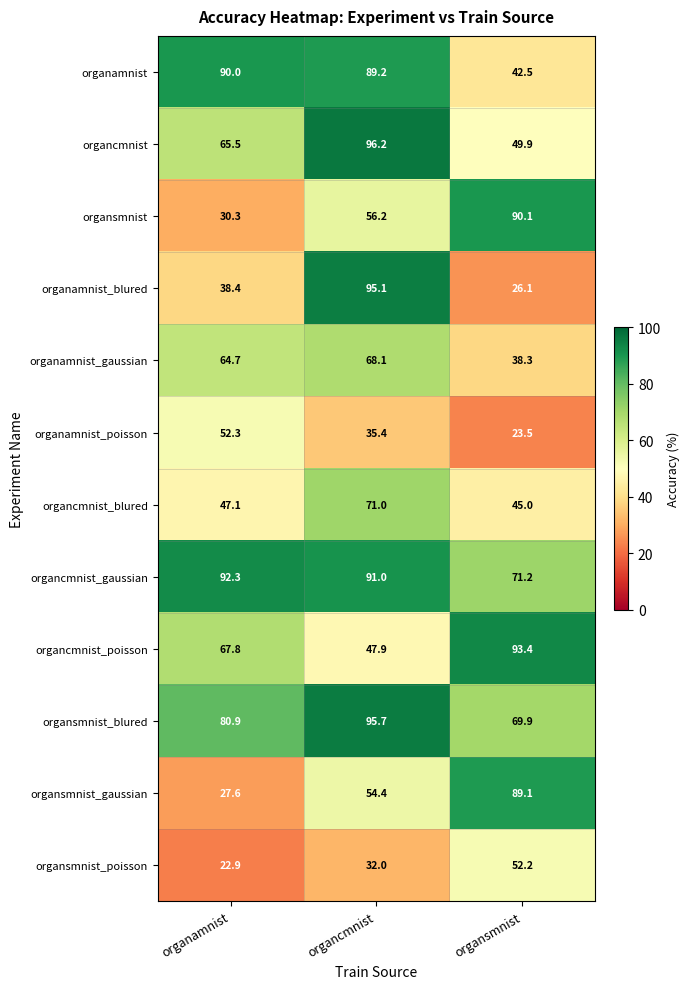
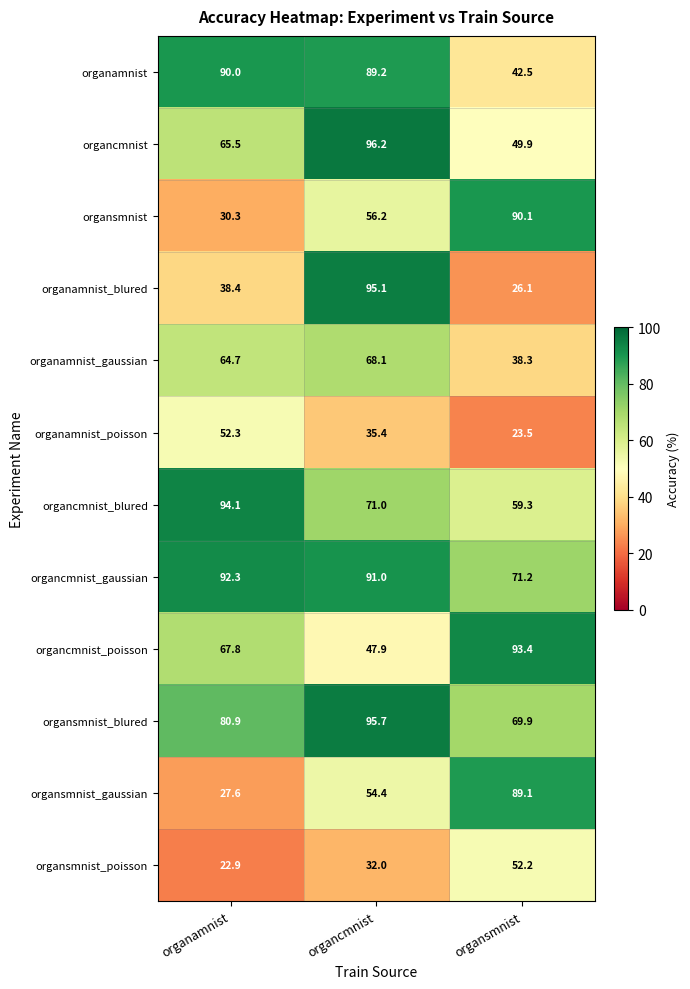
  {
    "organamnist": {
      "organamnist": 90.0,
      "organcmnist": 89.2,
      "organsmnist": 42.5
    },
    "organcmnist": {
      "organamnist": 65.5,
      "organcmnist": 96.2,
      "organsmnist": 49.9
    },
    "organsmnist": {
      "organamnist": 30.3,
      "organcmnist": 56.2,
      "organsmnist": 90.1
    },
    "organamnist_blured": {
      "organamnist": 38.4,
      "organcmnist": 95.1,
      "organsmnist": 26.1
    },
    "organamnist_gaussian": {
      "organamnist": 64.7,
      "organcmnist": 68.1,
      "organsmnist": 38.3
    },
    "organamnist_poisson": {
      "organamnist": 52.3,
      "organcmnist": 35.4,
      "organsmnist": 23.5
    },
    "organcmnist_blured": {
-     "organamnist": 47.1,
+     "organamnist": 94.1,
      "organcmnist": 71.0,
-     "organsmnist": 45.0
+     "organsmnist": 59.3
    },
    "organcmnist_gaussian": {
      "organamnist": 92.3,
      "organcmnist": 91.0,
      "organsmnist": 71.2
    },
    "organcmnist_poisson": {
      "organamnist": 67.8,
      "organcmnist": 47.9,
      "organsmnist": 93.4
    },
    "organsmnist_blured": {
      "organamnist": 80.9,
      "organcmnist": 95.7,
      "organsmnist": 69.9
    },
    "organsmnist_gaussian": {
      "organamnist": 27.6,
      "organcmnist": 54.4,
      "organsmnist": 89.1
    },
    "organsmnist_poisson": {
      "organamnist": 22.9,
      "organcmnist": 32.0,
      "organsmnist": 52.2
    }
  }
